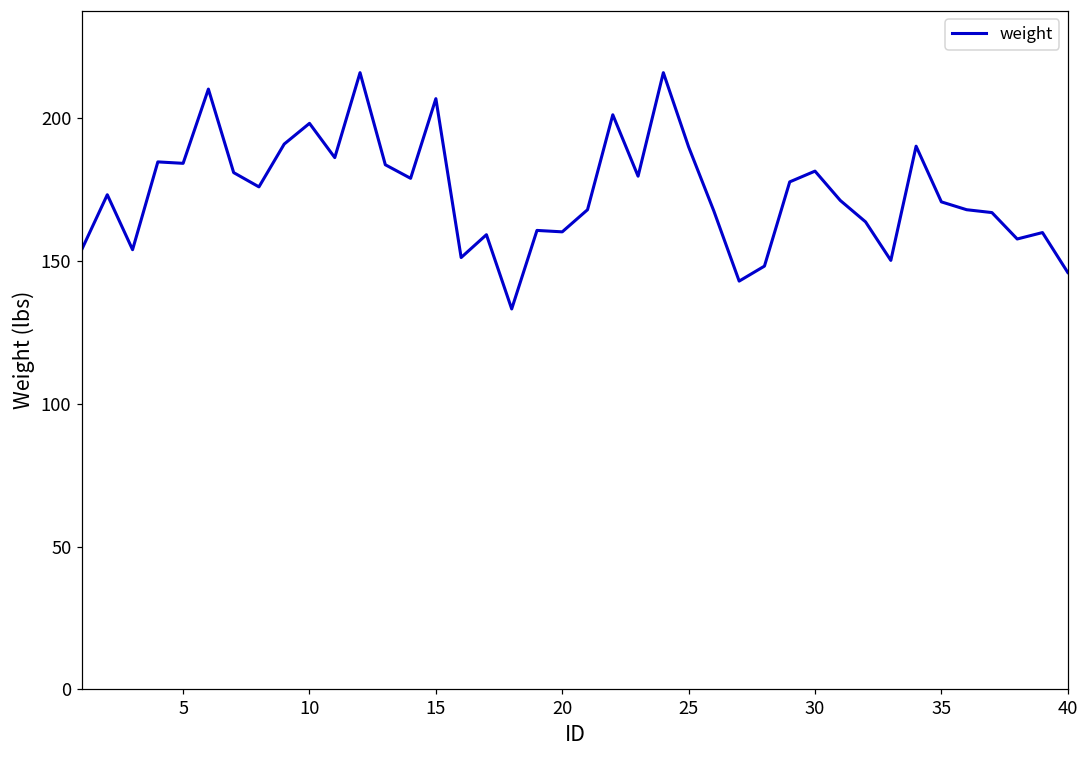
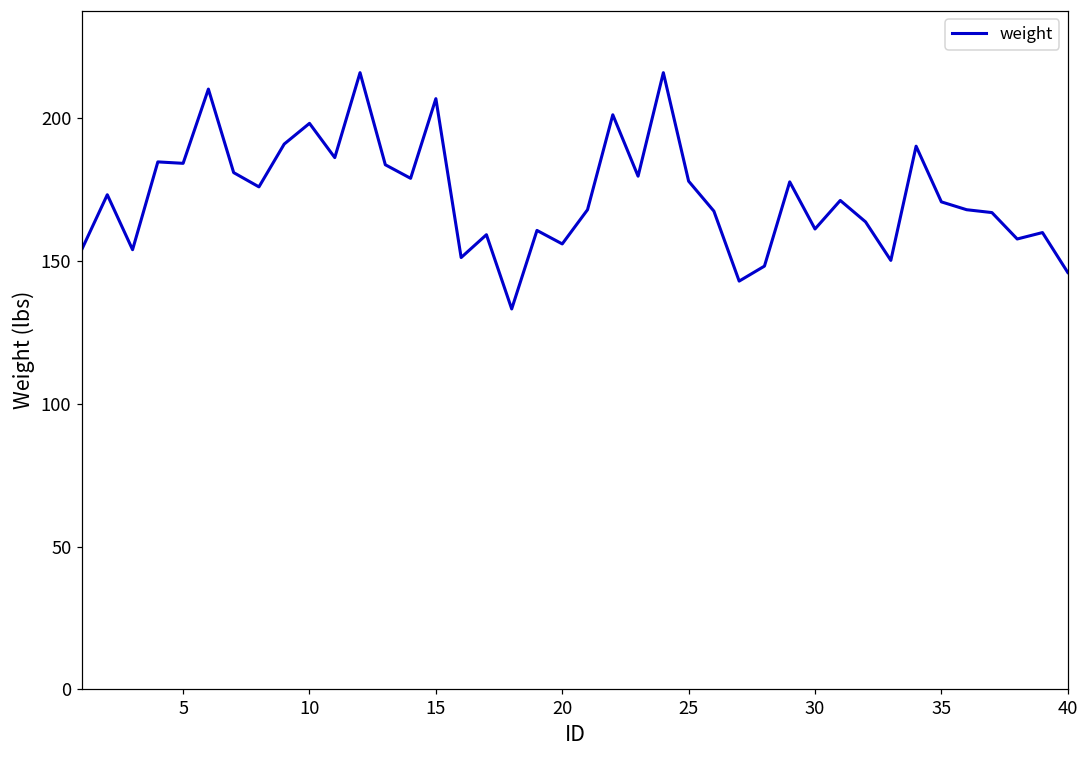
  {
    "5": 184,
    "10": 198,
    "15": 207,
-   "20": 160,
-   "25": 190,
-   "30": 182,
+   "20": 156,
+   "25": 178,
+   "30": 161,
    "35": 171,
    "40": 146
  }
